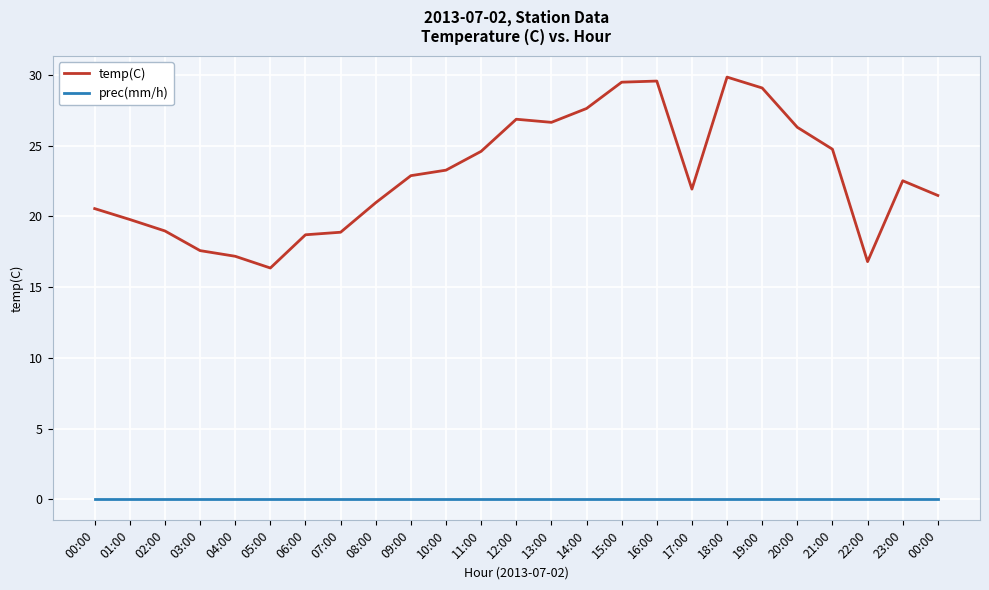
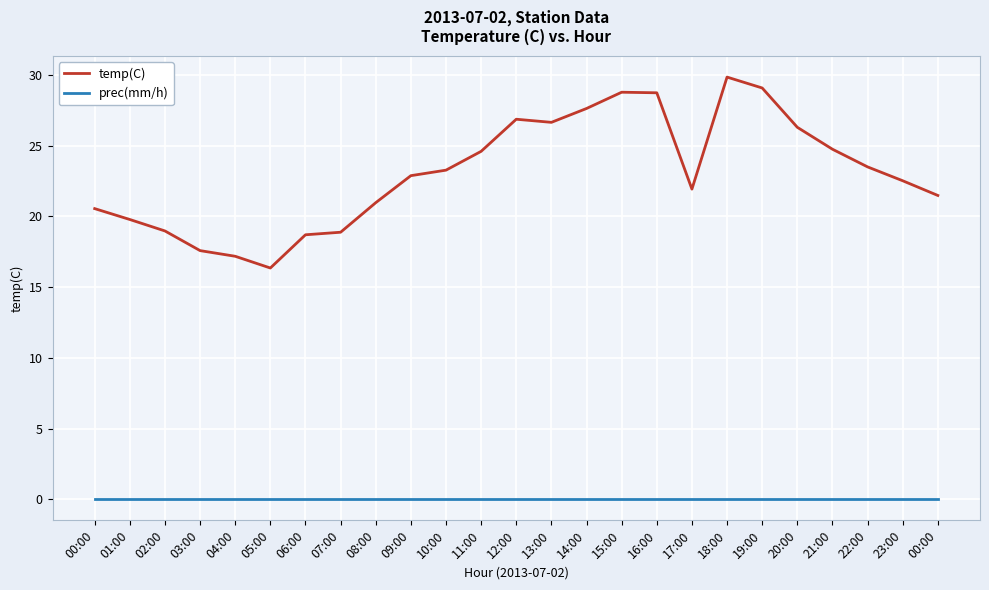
  {
    "temp(C)": {
      "01:00": 19.8,
      "02:00": 19.0,
      "03:00": 17.6,
      "04:00": 17.2,
      "05:00": 16.4,
      "06:00": 18.7,
      "07:00": 18.9,
      "08:00": 21.0,
      "09:00": 22.9,
      "10:00": 23.3,
      "11:00": 24.6,
      "12:00": 26.9,
      "13:00": 26.7,
      "14:00": 27.6,
-     "15:00": 29.5,
-     "16:00": 29.6,
+     "15:00": 28.8,
+     "16:00": 28.7,
      "17:00": 21.9,
      "18:00": 29.9,
      "19:00": 29.1,
      "20:00": 26.3,
      "21:00": 24.8,
-     "22:00": 16.8,
+     "22:00": 23.5,
      "23:00": 22.5
    },
    "prec(mm/h)": {
      "01:00": 0.0,
      "02:00": 0.0,
      "03:00": 0.0,
      "04:00": 0.0,
      "05:00": 0.0,
      "06:00": 0.0,
      "07:00": 0.0,
      "08:00": 0.0,
      "09:00": 0.0,
      "10:00": 0.0,
      "11:00": 0.0,
      "12:00": 0.0,
      "13:00": 0.0,
      "14:00": 0.0,
      "15:00": 0.0,
      "16:00": 0.0,
      "17:00": 0.0,
      "18:00": 0.0,
      "19:00": 0.0,
      "20:00": 0.0,
      "21:00": 0.0,
      "22:00": 0.0,
      "23:00": 0.0
    }
  }
